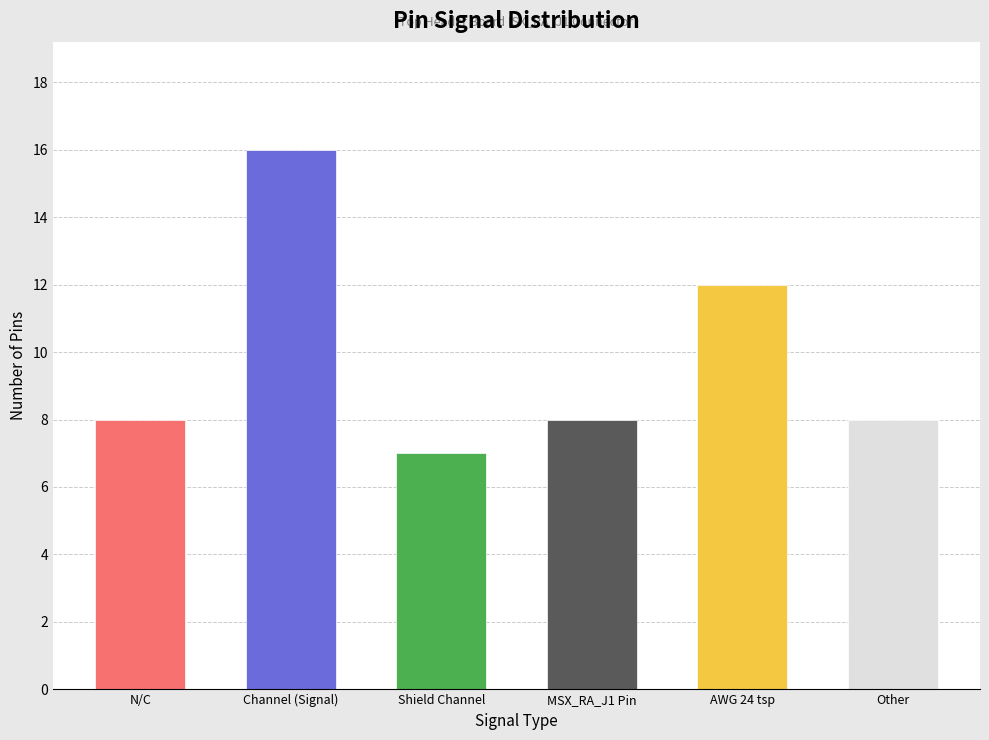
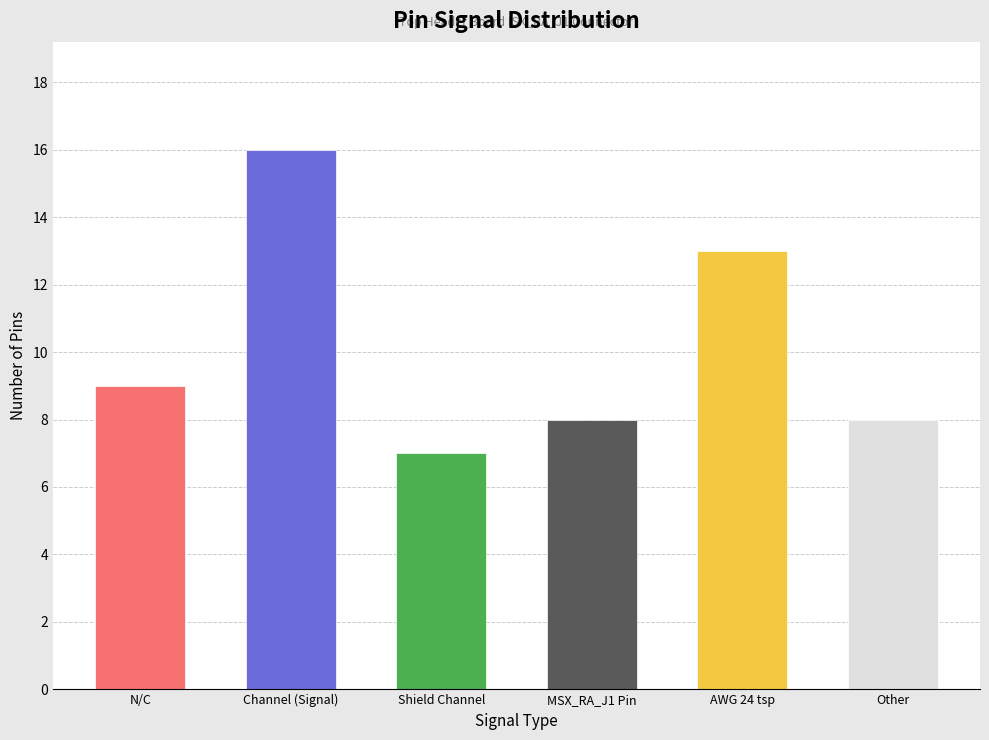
  {
-   "N/C": 8,
+   "N/C": 9,
    "Channel (Signal)": 16,
    "Shield Channel": 7,
    "MSX_RA_J1 Pin": 8,
-   "AWG 24 tsp": 12,
+   "AWG 24 tsp": 13,
    "Other": 8
  }
